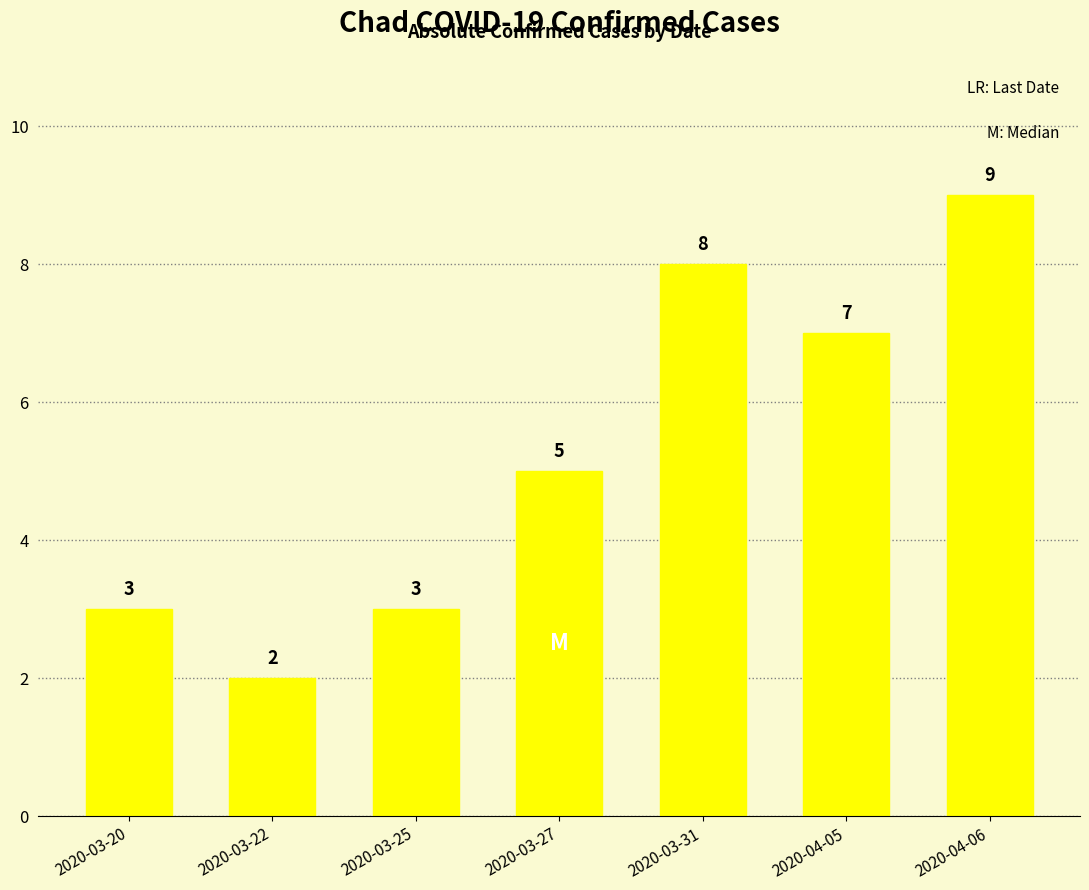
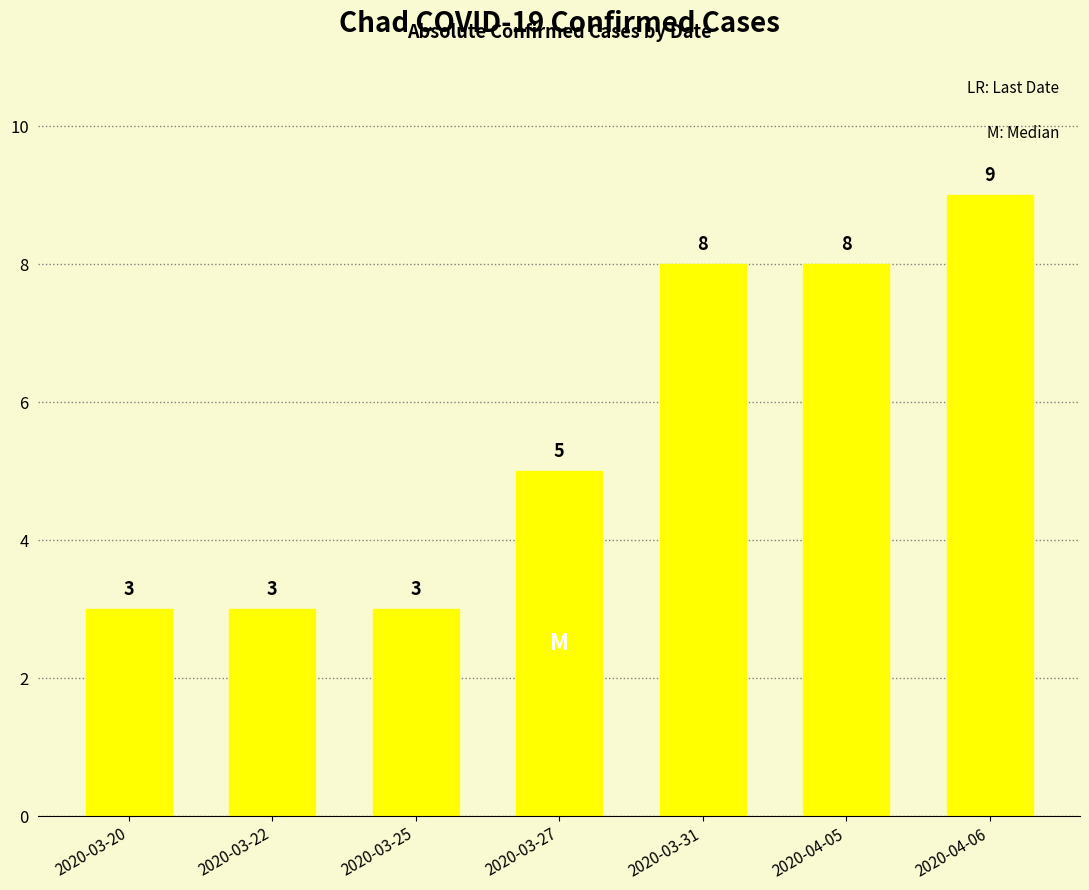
  {
    "2020-03-20": 3,
-   "2020-03-22": 2,
+   "2020-03-22": 3,
    "2020-03-25": 3,
    "2020-03-27": 5,
    "2020-03-31": 8,
-   "2020-04-05": 7,
+   "2020-04-05": 8,
    "2020-04-06": 9
  }
